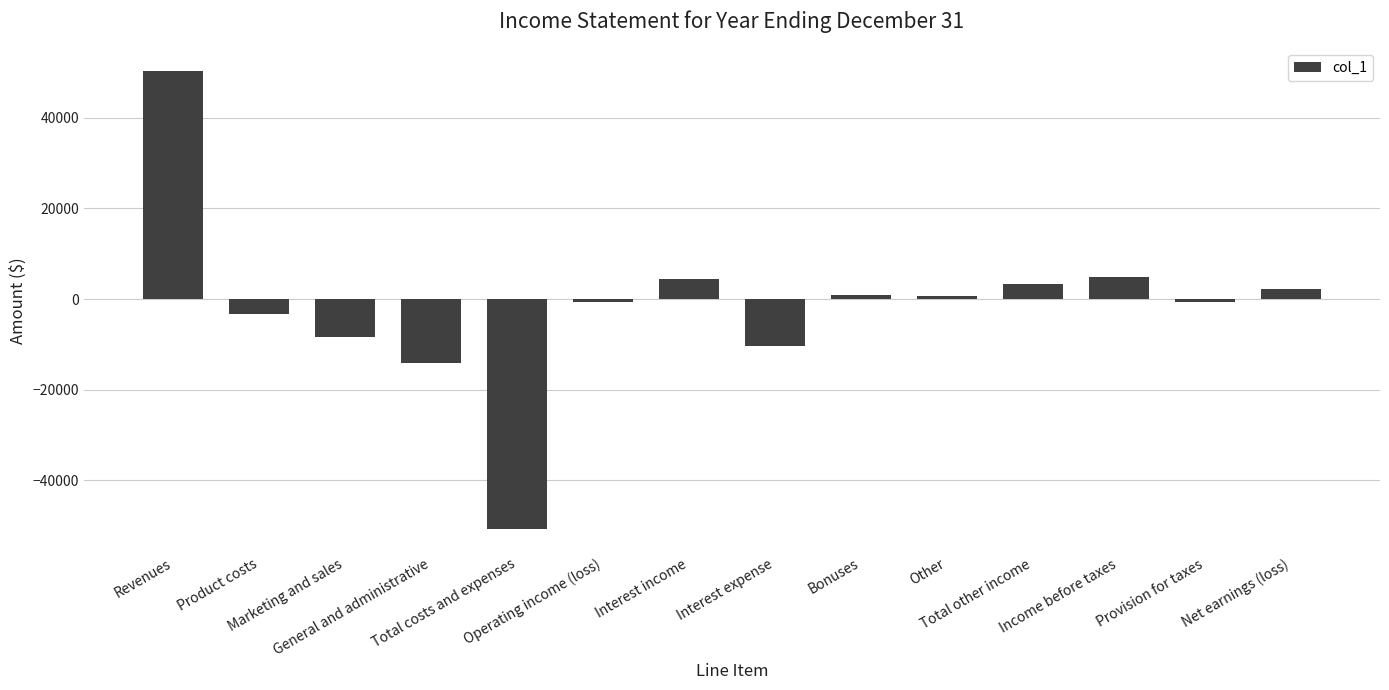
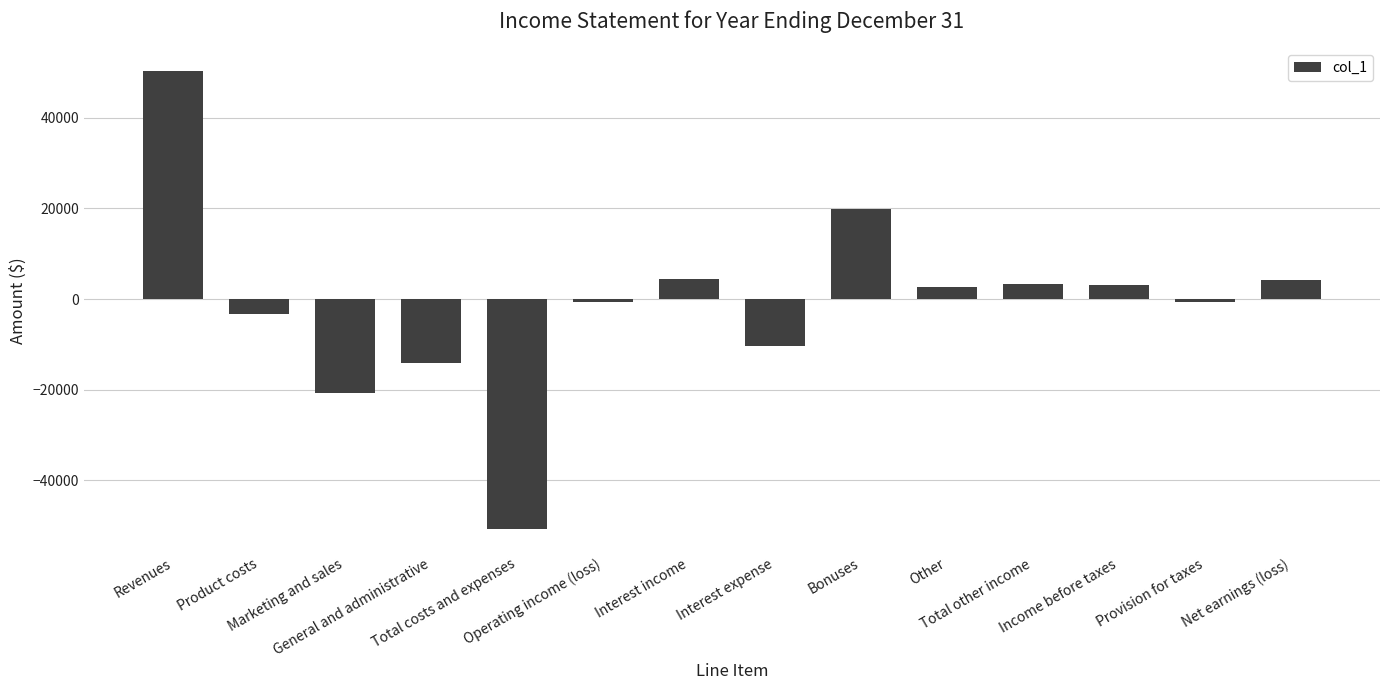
  {
    "Revenues": 50000,
    "Product costs": -3000,
-   "Marketing and sales": -8000,
+   "Marketing and sales": -21000,
    "General and administrative": -14000,
    "Total costs and expenses": -51000,
    "Operating income (loss)": -1000,
    "Interest income": 5000,
    "Interest expense": -10000,
-   "Bonuses": 1000,
-   "Other": 1000,
+   "Bonuses": 20000,
+   "Other": 3000,
    "Total other income": 3000,
-   "Income before taxes": 5000,
+   "Income before taxes": 3000,
    "Provision for taxes": -1000,
-   "Net earnings (loss)": 2000
+   "Net earnings (loss)": 4000
  }
